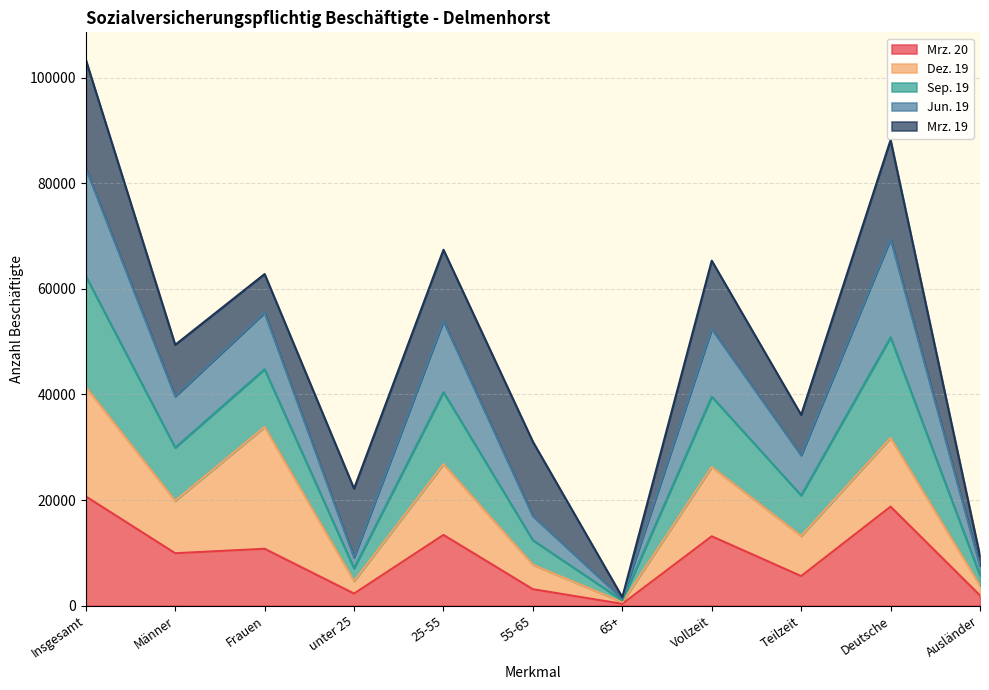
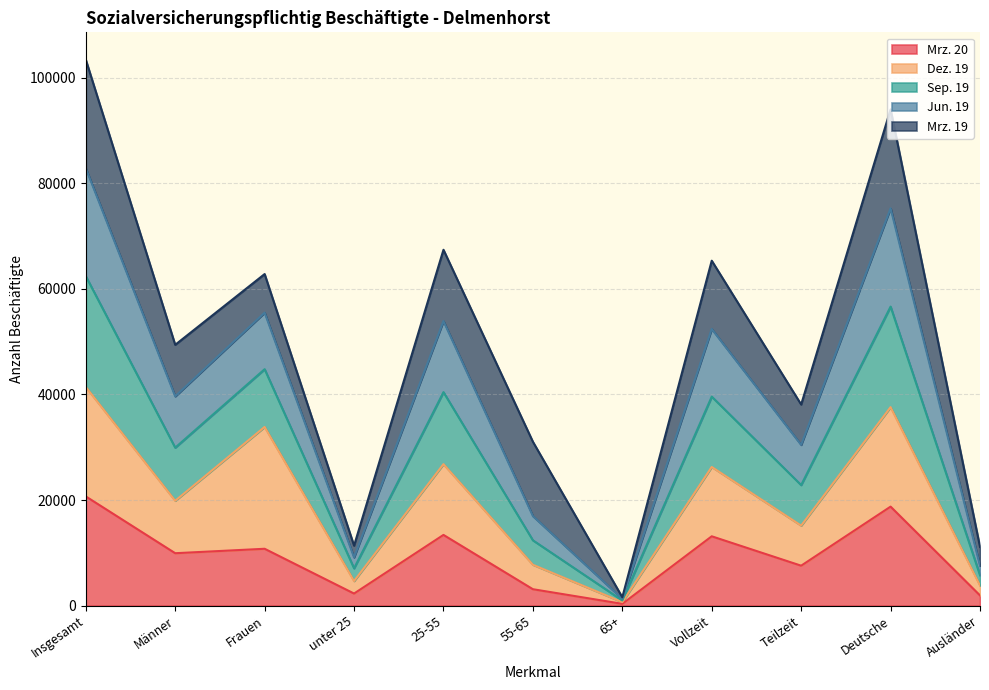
  {
    "Mrz. 20": {
      "Insgesamt": 21000,
      "Männer": 10000,
      "Frauen": 11000,
      "unter 25": 2000,
      "25-55": 13000,
      "55-65": 3000,
      "Vollzeit": 13000,
-     "Teilzeit": 6000,
+     "Teilzeit": 8000,
      "Deutsche": 19000,
      "Ausländer": 2000
    },
    "Dez. 19": {
      "Insgesamt": 21000,
      "Männer": 10000,
      "Frauen": 23000,
      "unter 25": 2000,
      "25-55": 13000,
      "55-65": 5000,
      "Vollzeit": 13000,
      "Teilzeit": 8000,
-     "Deutsche": 13000,
+     "Deutsche": 19000,
      "Ausländer": 2000
    },
    "Mrz. 19": {
      "Insgesamt": 21000,
      "Männer": 10000,
      "Frauen": 7000,
-     "unter 25": 13000,
+     "unter 25": 2000,
      "25-55": 14000,
      "55-65": 14000,
      "Vollzeit": 13000,
      "Teilzeit": 8000,
-     "Ausländer": 2000
+     "Ausländer": 4000
    }
  }
